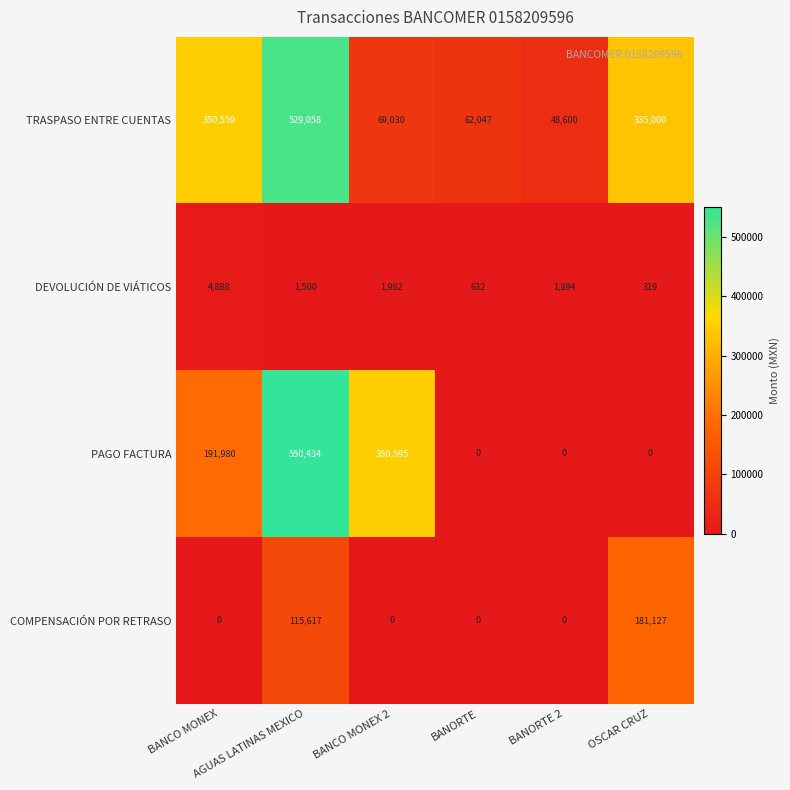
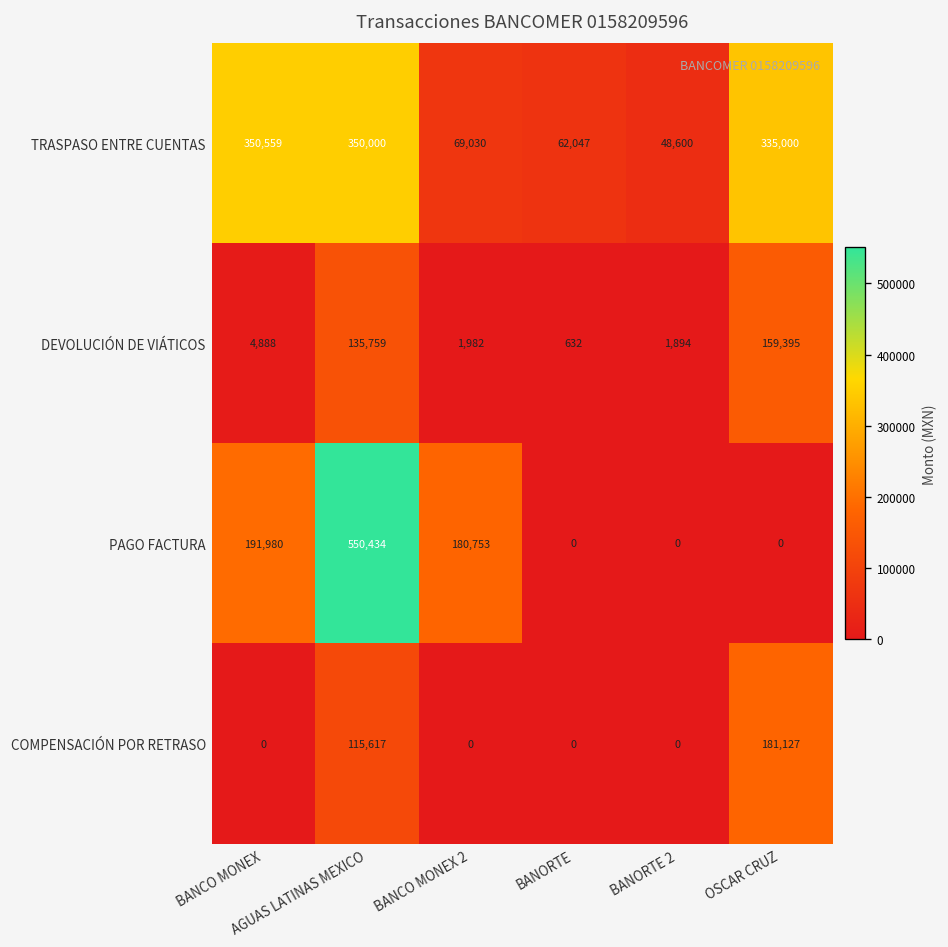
  {
    "TRASPASO ENTRE CUENTAS": {
      "BANCO MONEX": "350,559",
-     "AGUAS LATINAS MEXICO": "529,058",
+     "AGUAS LATINAS MEXICO": "350,000",
      "BANCO MONEX 2": "69,030",
      "BANORTE": "62,047",
      "BANORTE 2": "48,600"
    },
    "DEVOLUCIÓN DE VIÁTICOS": {
      "BANCO MONEX": "4,888",
-     "AGUAS LATINAS MEXICO": "1,500",
+     "AGUAS LATINAS MEXICO": "135,759",
      "BANCO MONEX 2": "1,982",
      "BANORTE": "632",
      "BANORTE 2": "1,894",
-     "OSCAR CRUZ": "319"
+     "OSCAR CRUZ": "159,395"
    },
    "PAGO FACTURA": {
      "BANCO MONEX": "191,980",
      "AGUAS LATINAS MEXICO": "550,434",
-     "BANCO MONEX 2": "350,595",
+     "BANCO MONEX 2": "180,753",
      "BANORTE": "0",
      "BANORTE 2": "0",
      "OSCAR CRUZ": "0"
    },
    "COMPENSACIÓN POR RETRASO": {
      "BANCO MONEX": "0",
      "AGUAS LATINAS MEXICO": "115,617",
      "BANCO MONEX 2": "0",
      "BANORTE": "0",
      "BANORTE 2": "0",
      "OSCAR CRUZ": "181,127"
    }
  }
